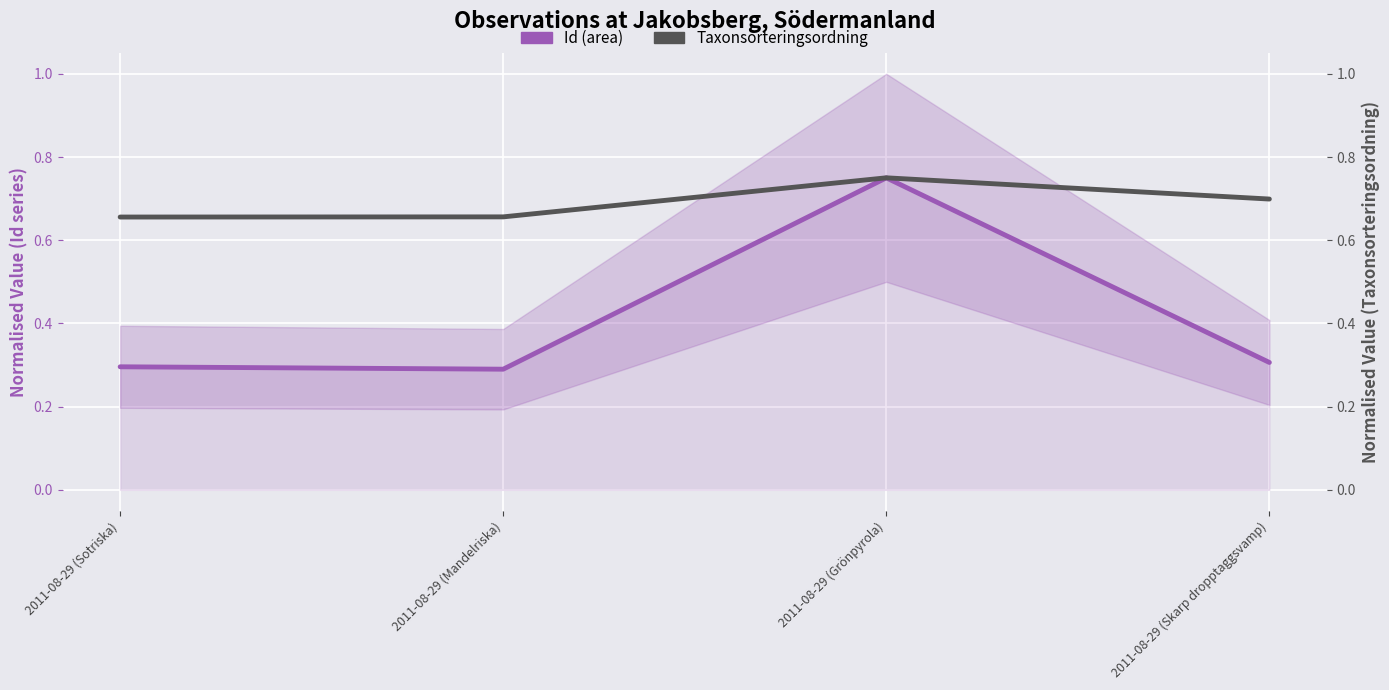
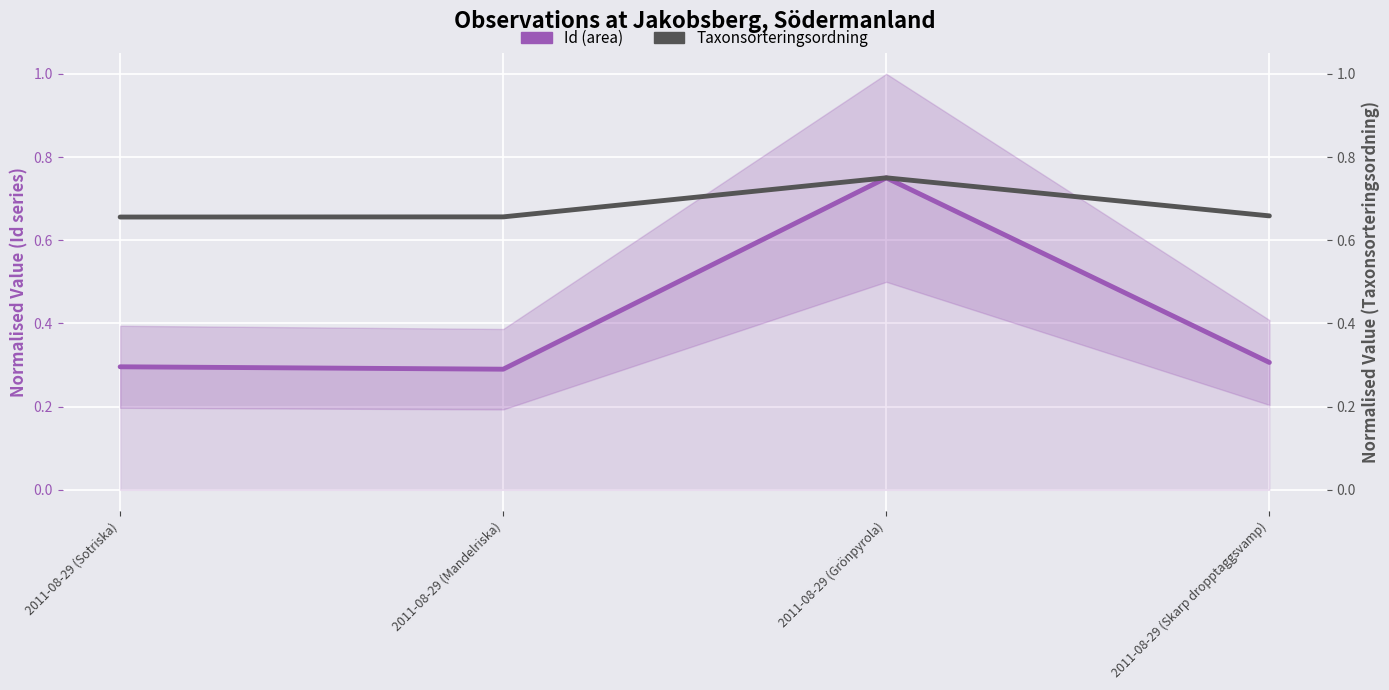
  {
    "Taxonsorteringsordning": {
      "2011-08-29 (Sotriska)": 0.66,
      "2011-08-29 (Mandelriska)": 0.66,
-     "2011-08-29 (Skarp dropptaggsvamp)": 0.70
+     "2011-08-29 (Skarp dropptaggsvamp)": 0.66
    }
  }
